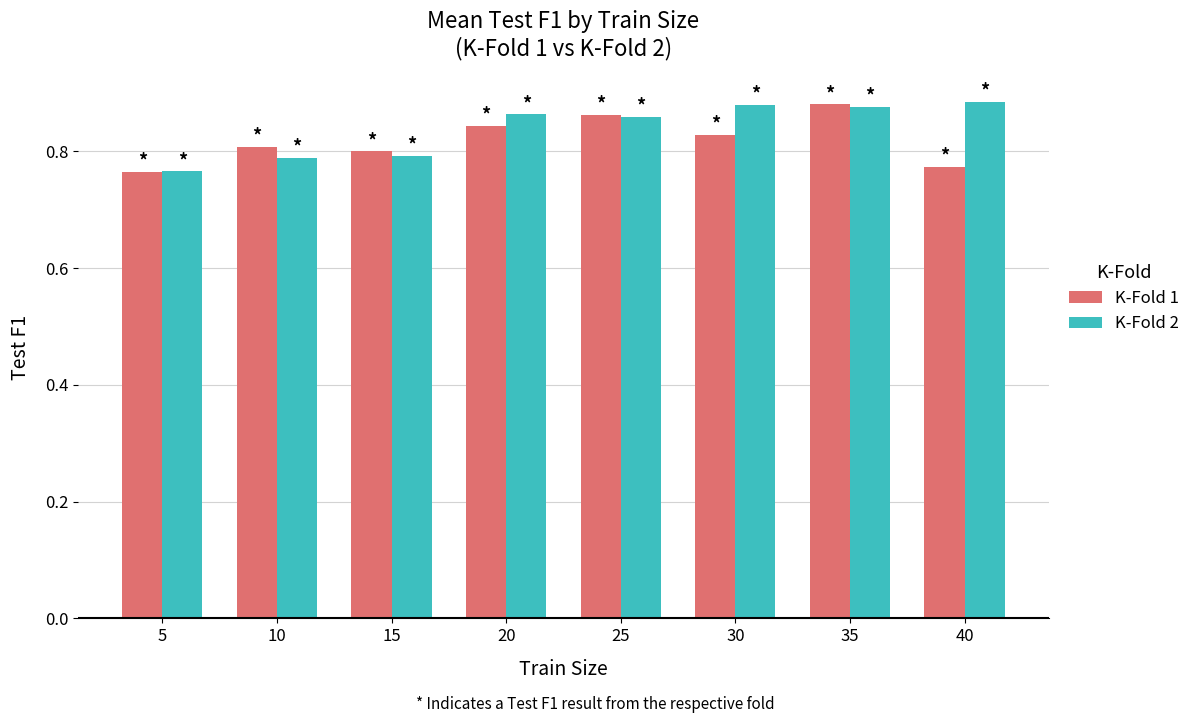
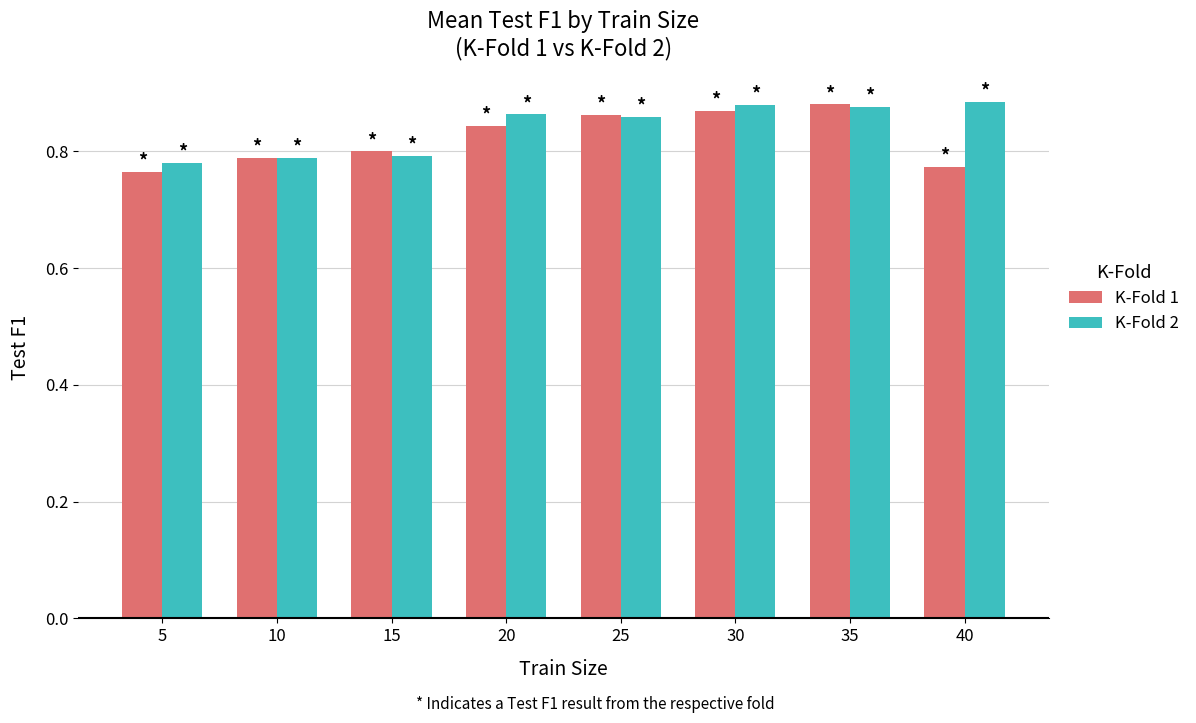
  {
    "K-Fold 1": {
      "5": 0.76,
-     "10": 0.81,
+     "10": 0.79,
      "15": 0.80,
      "20": 0.84,
      "25": 0.86,
-     "30": 0.83,
+     "30": 0.87,
      "35": 0.88,
      "40": 0.77
    },
    "K-Fold 2": {
-     "5": 0.77,
+     "5": 0.78,
      "10": 0.79,
      "15": 0.79,
      "20": 0.86,
      "25": 0.86,
      "30": 0.88,
      "35": 0.88,
      "40": 0.88
    }
  }
